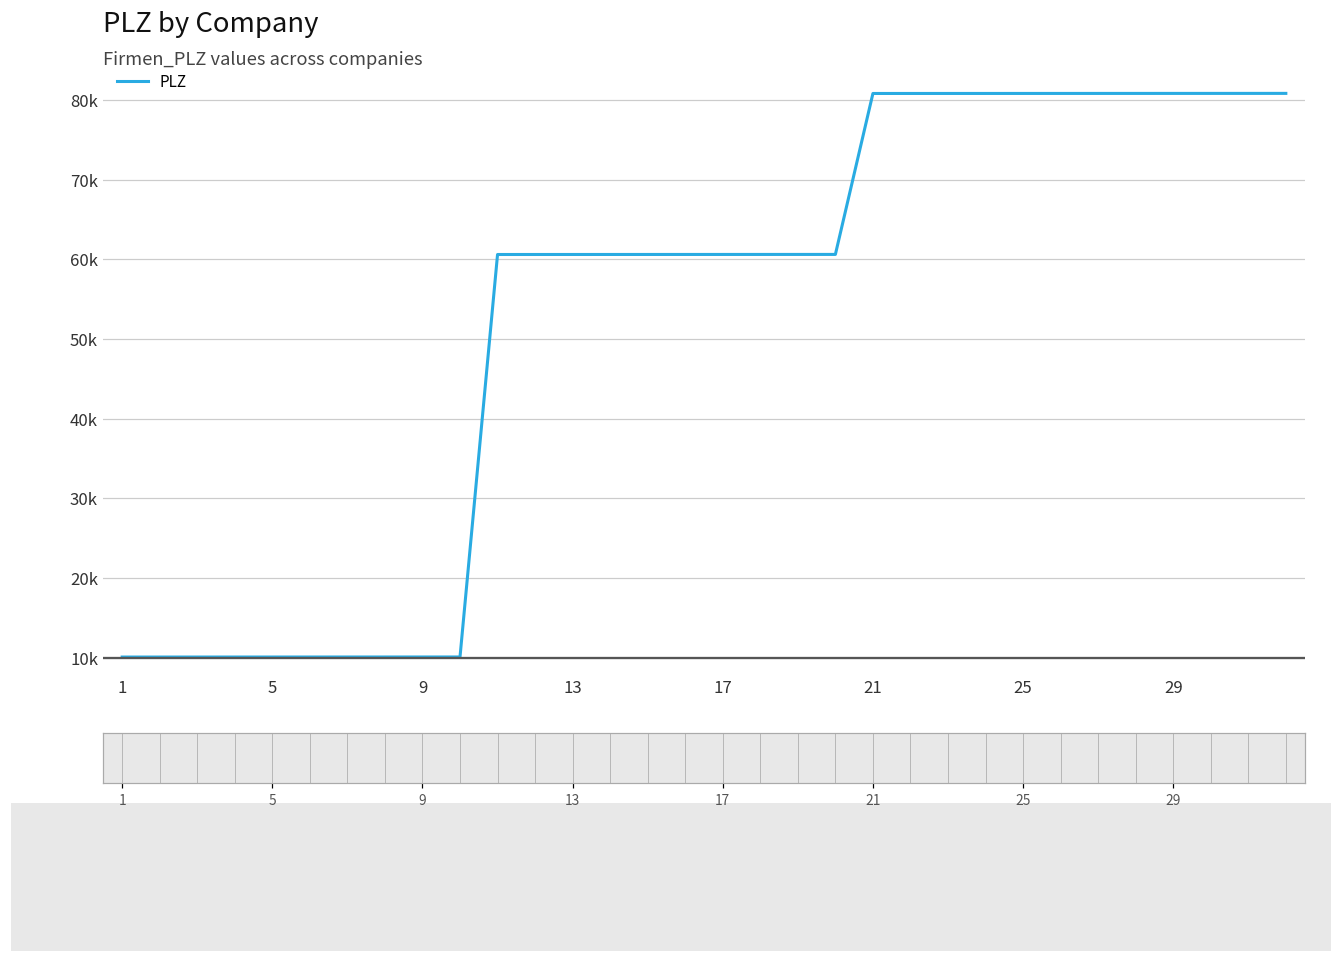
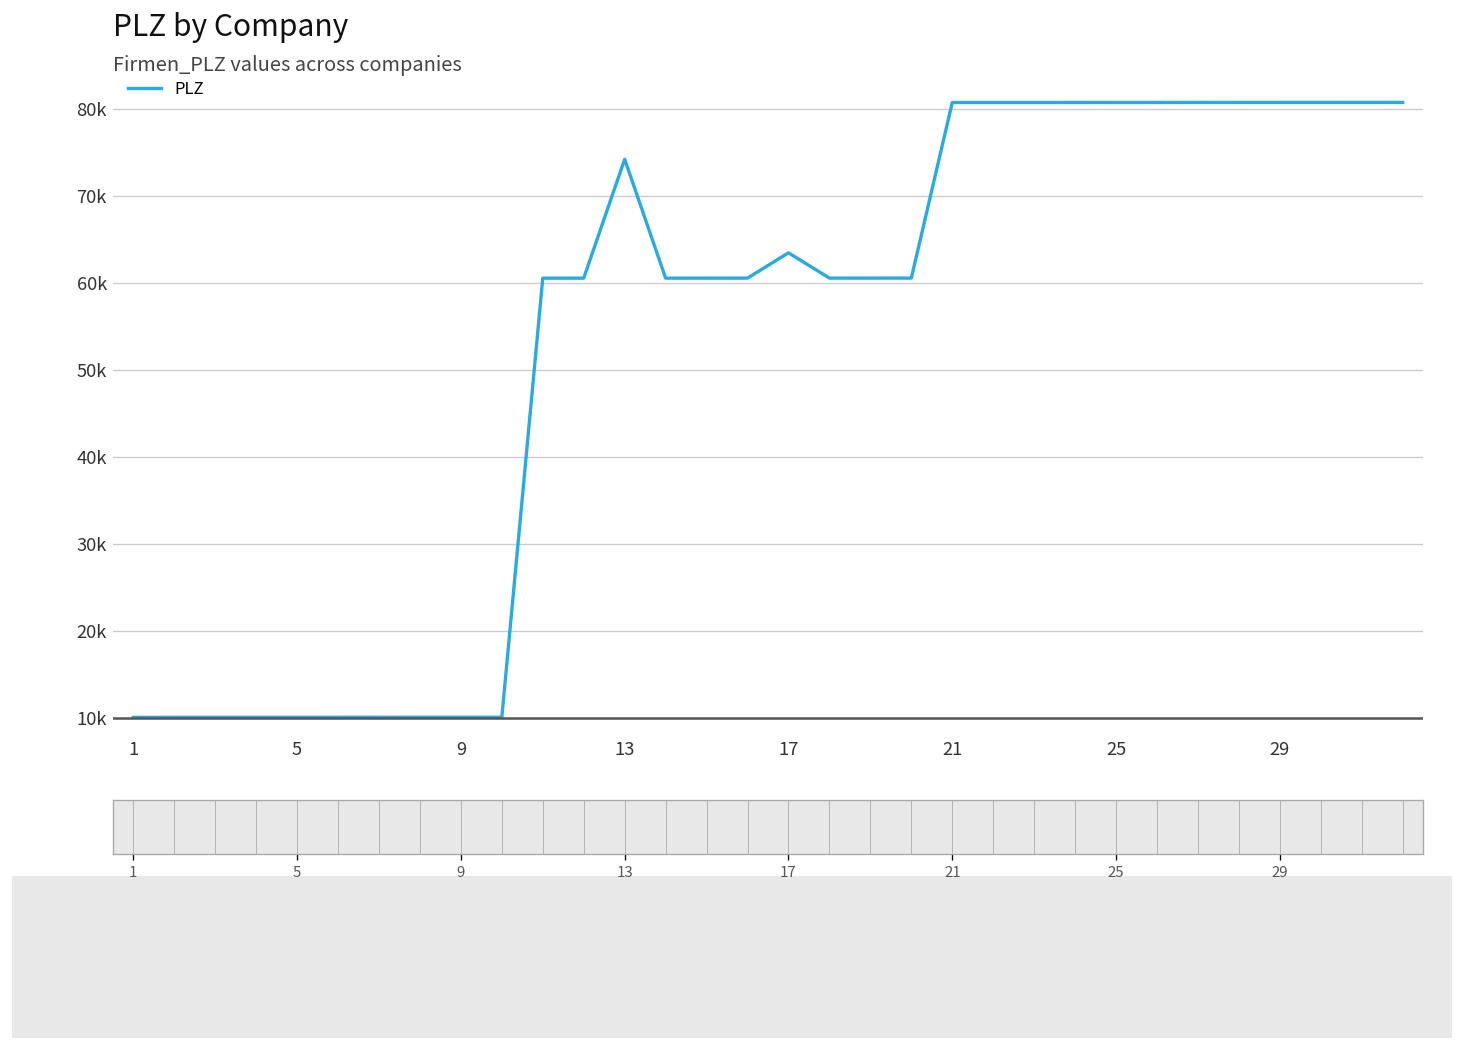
  {
    "1": 10000,
    "5": 10000,
    "9": 10000,
-   "13": 61000,
-   "17": 61000,
+   "13": 74000,
+   "17": 64000,
    "21": 81000,
    "25": 81000,
    "29": 81000
  }
